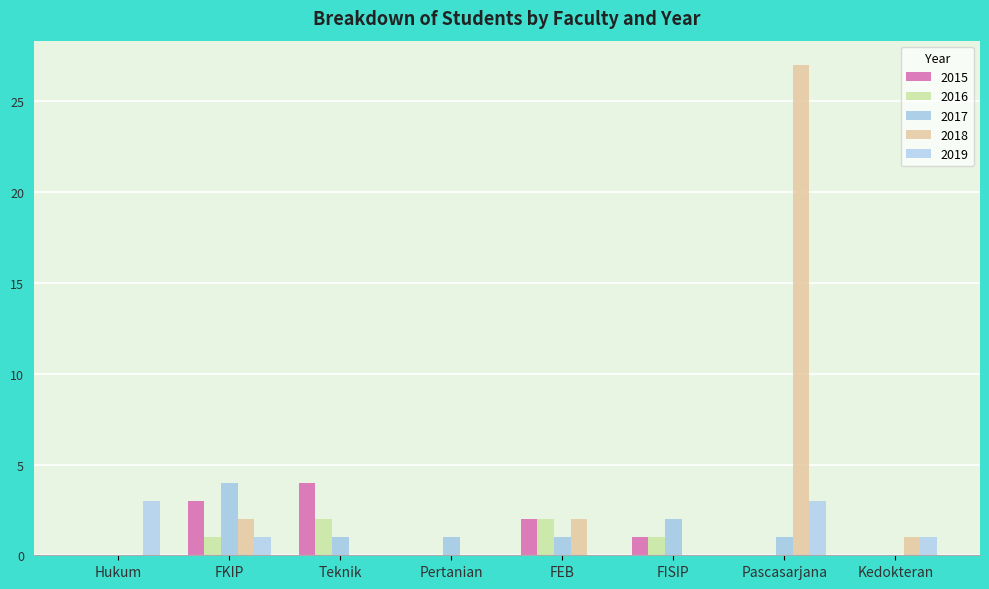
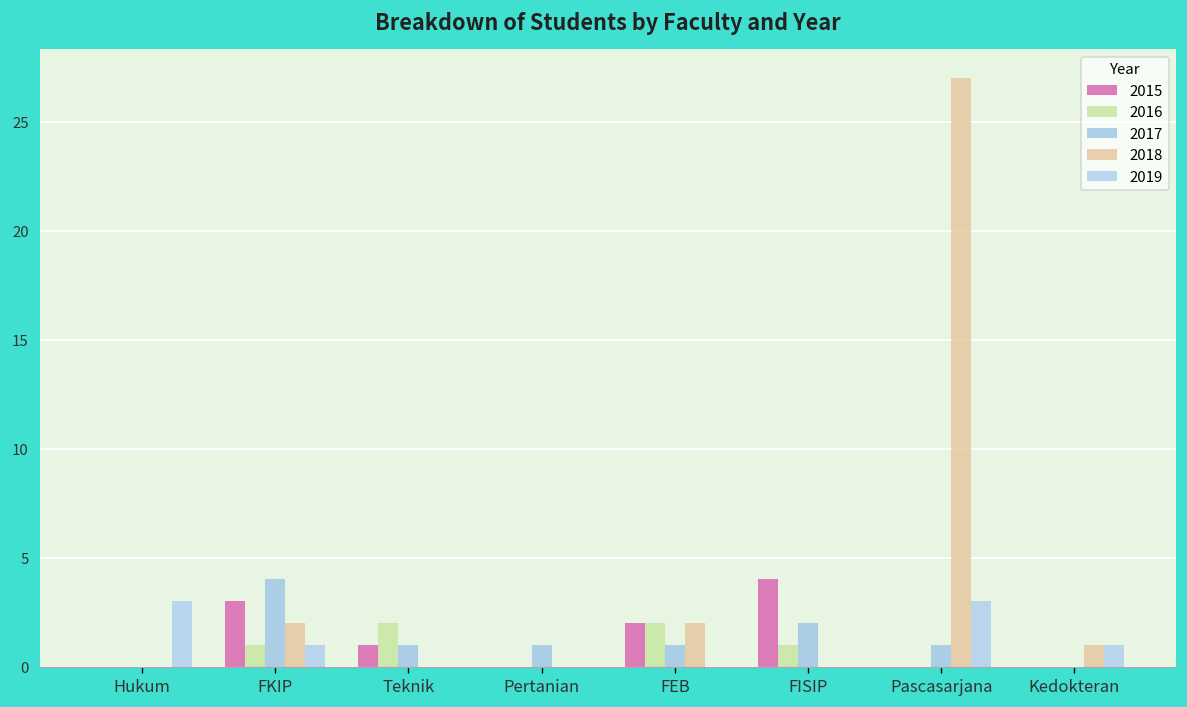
  {
    "2015": {
      "Hukum": 0,
      "FKIP": 3,
-     "Teknik": 4,
+     "Teknik": 1,
      "Pertanian": 0,
      "FEB": 2,
-     "FISIP": 1,
+     "FISIP": 4,
      "Pascasarjana": 0,
      "Kedokteran": 0
    }
  }
